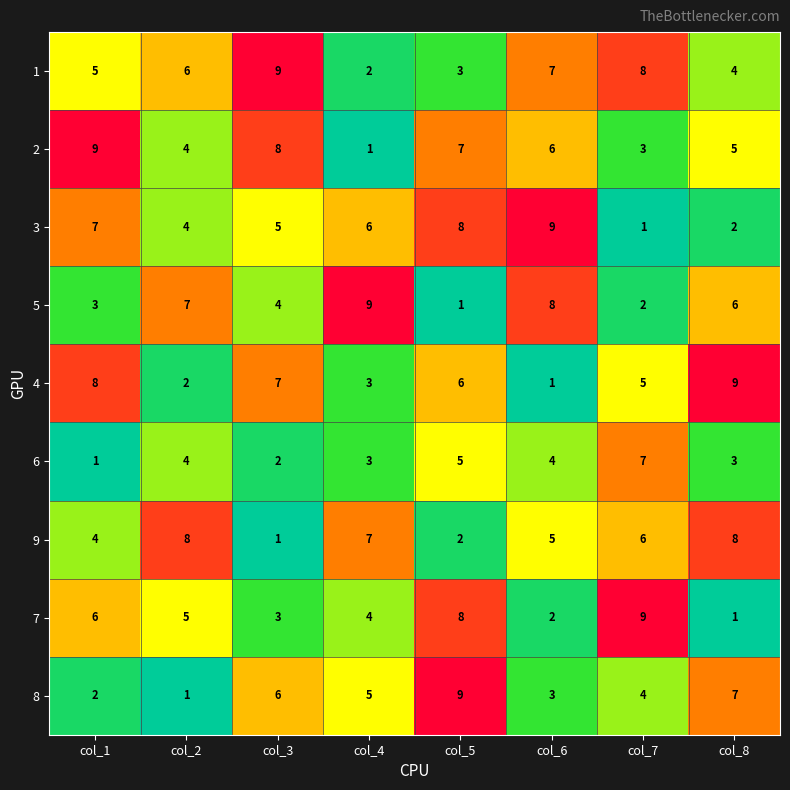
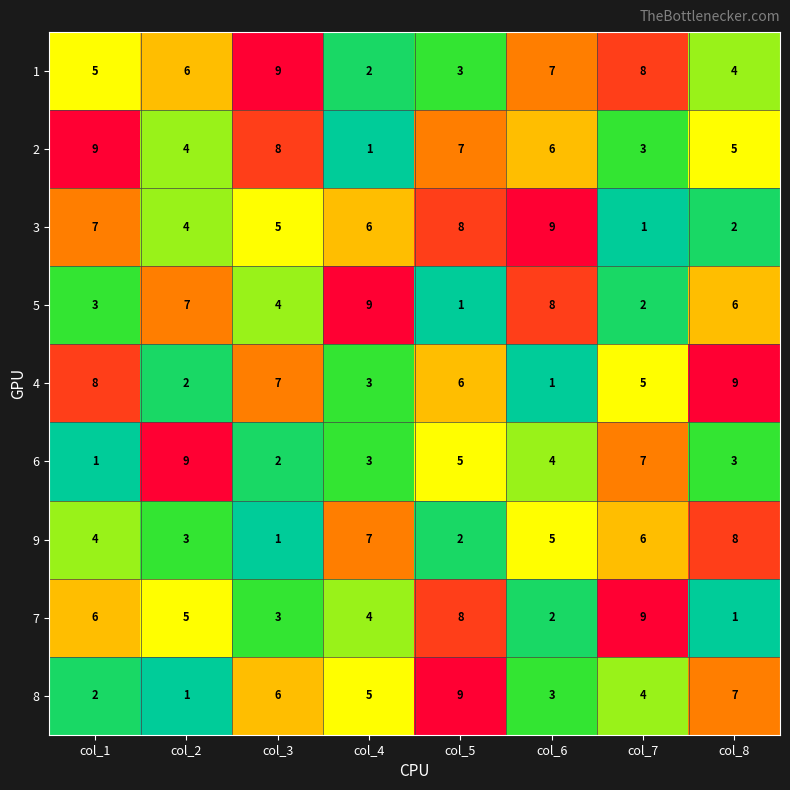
  {
    "1": {
      "col_1": 5,
      "col_2": 6,
      "col_3": 9,
      "col_4": 2,
      "col_5": 3,
      "col_6": 7,
      "col_7": 8,
      "col_8": 4
    },
    "2": {
      "col_1": 9,
      "col_2": 4,
      "col_3": 8,
      "col_4": 1,
      "col_5": 7,
      "col_6": 6,
      "col_7": 3,
      "col_8": 5
    },
    "3": {
      "col_1": 7,
      "col_2": 4,
      "col_3": 5,
      "col_4": 6,
      "col_5": 8,
      "col_6": 9,
      "col_7": 1,
      "col_8": 2
    },
    "5": {
      "col_1": 3,
      "col_2": 7,
      "col_3": 4,
      "col_4": 9,
      "col_5": 1,
      "col_6": 8,
      "col_7": 2,
      "col_8": 6
    },
    "4": {
      "col_1": 8,
      "col_2": 2,
      "col_3": 7,
      "col_4": 3,
      "col_5": 6,
      "col_6": 1,
      "col_7": 5,
      "col_8": 9
    },
    "6": {
      "col_1": 1,
-     "col_2": 4,
+     "col_2": 9,
      "col_3": 2,
      "col_4": 3,
      "col_5": 5,
      "col_6": 4,
      "col_7": 7,
      "col_8": 3
    },
    "9": {
      "col_1": 4,
-     "col_2": 8,
+     "col_2": 3,
      "col_3": 1,
      "col_4": 7,
      "col_5": 2,
      "col_6": 5,
      "col_7": 6,
      "col_8": 8
    },
    "7": {
      "col_1": 6,
      "col_2": 5,
      "col_3": 3,
      "col_4": 4,
      "col_5": 8,
      "col_6": 2,
      "col_7": 9,
      "col_8": 1
    },
    "8": {
      "col_1": 2,
      "col_2": 1,
      "col_3": 6,
      "col_4": 5,
      "col_5": 9,
      "col_6": 3,
      "col_7": 4,
      "col_8": 7
    }
  }
